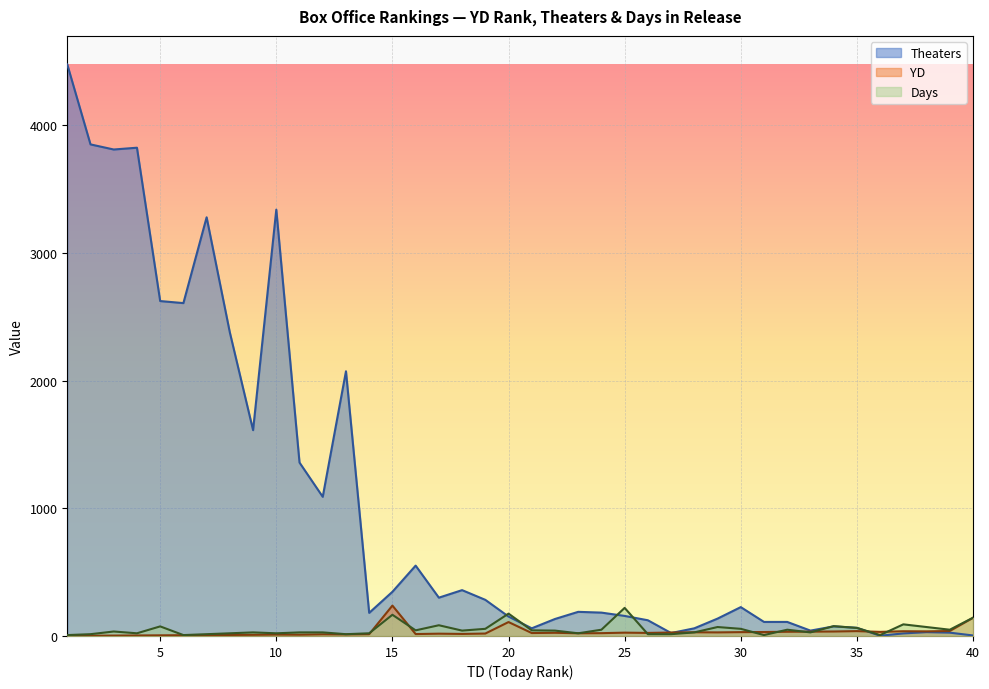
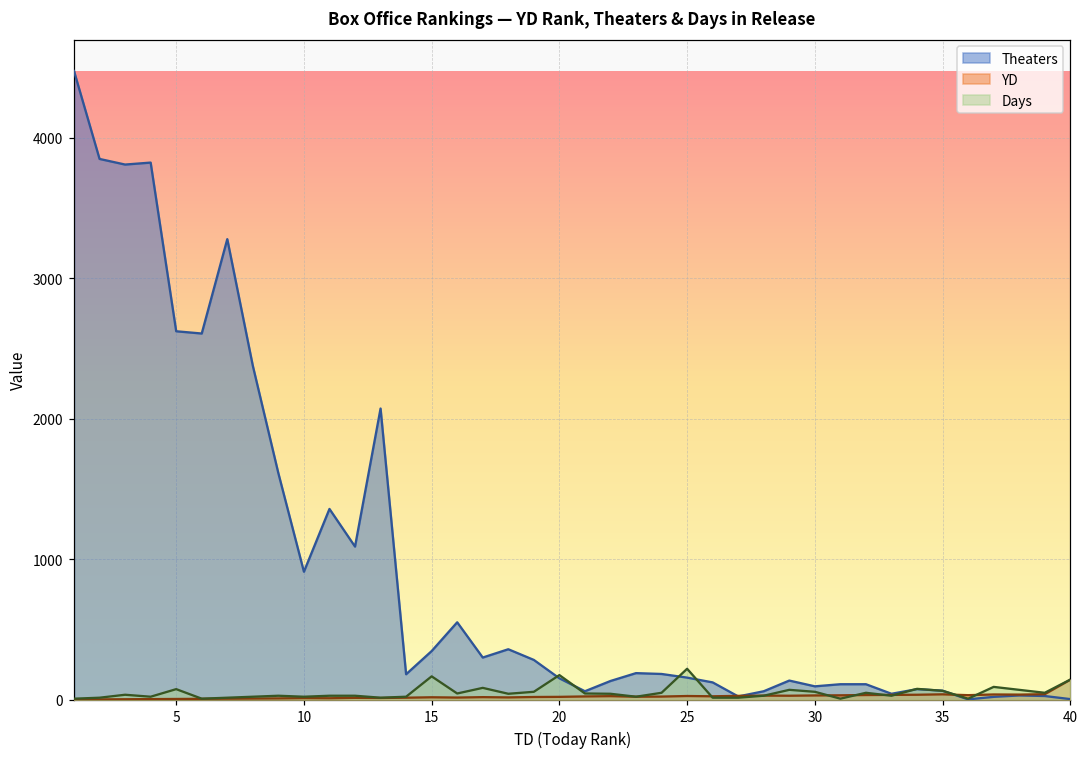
  {
    "Theaters": {
      "5": 2620,
-     "10": 3340,
+     "10": 910,
      "15": 350,
      "20": 150,
      "25": 160,
-     "30": 230,
+     "30": 100,
      "40": 0
    },
    "YD": {
      "5": 10,
-     "15": 240,
-     "20": 110,
+     "15": 20,
+     "20": 20,
      "25": 30,
      "30": 30,
      "35": 40
    },
    "Days": {
      "5": 80,
      "15": 170,
      "20": 180,
      "25": 220,
      "30": 60
    }
  }
